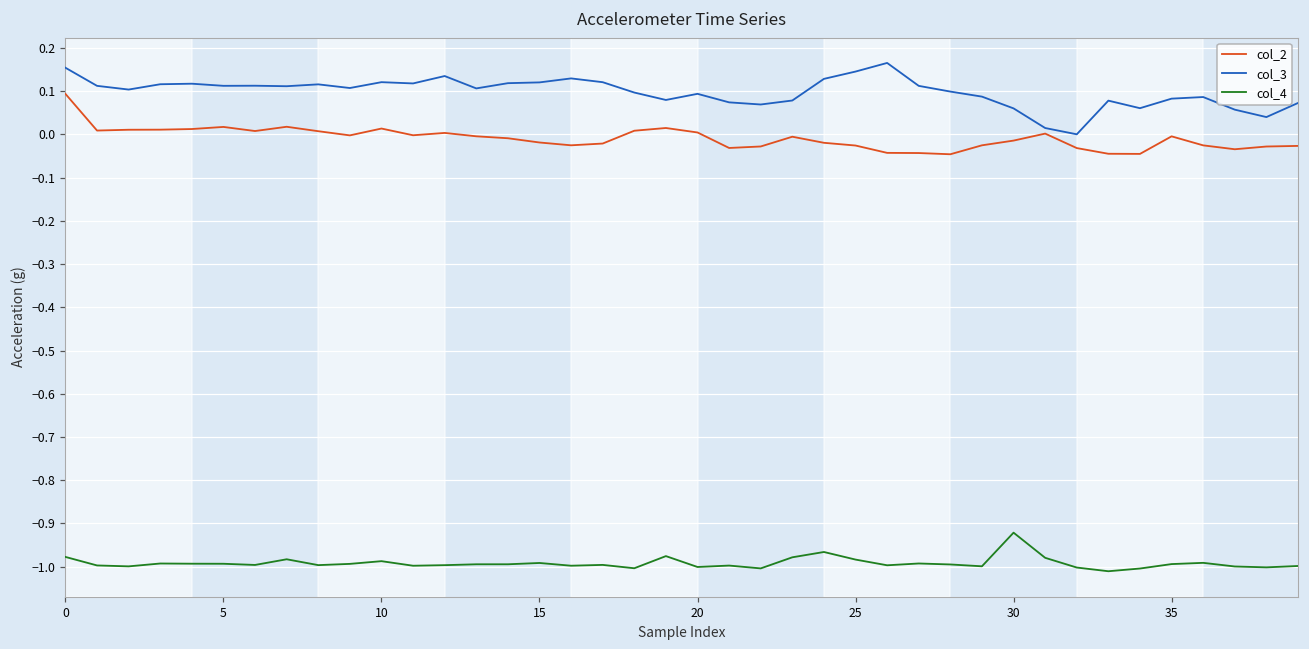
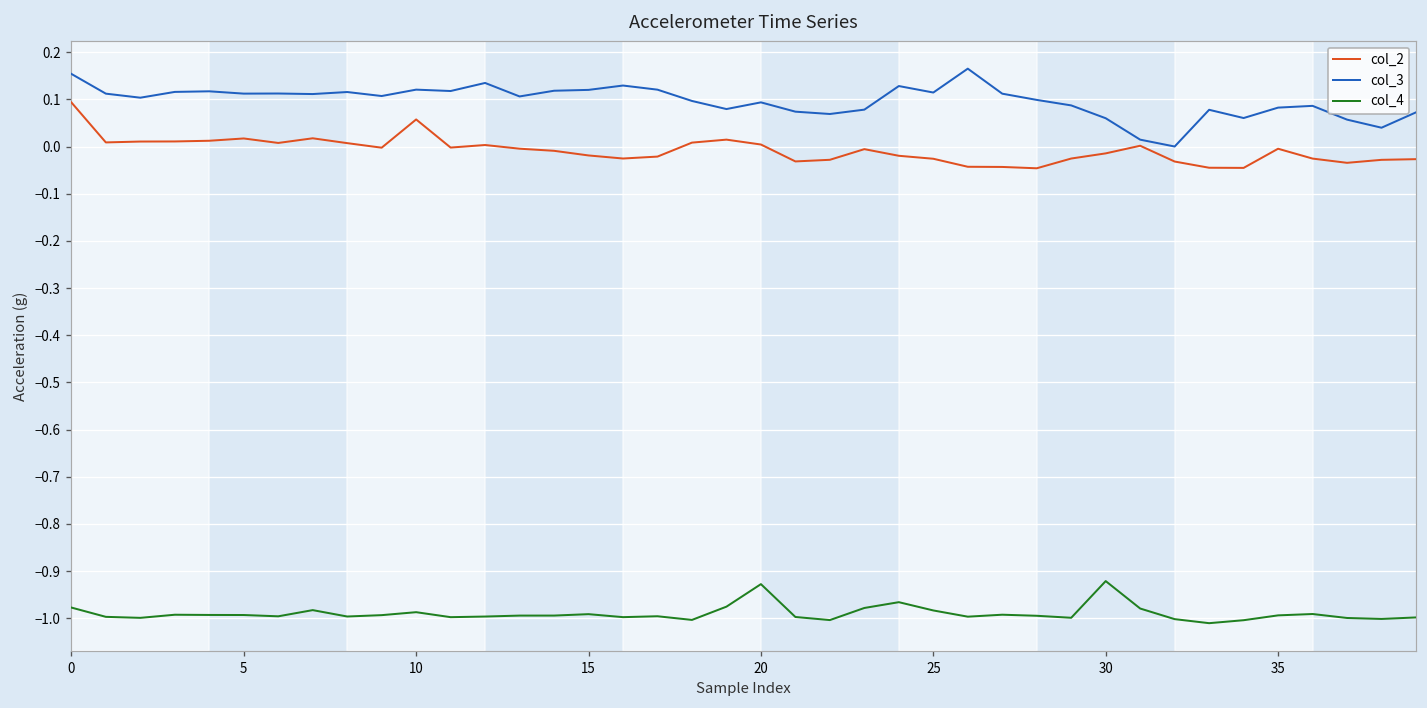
  {
    "col_2": {
      "0": 0.09,
      "5": 0.02,
-     "10": 0.01,
+     "10": 0.06,
      "15": -0.02,
      "20": 0.00,
      "25": -0.03,
      "30": -0.01,
      "35": 0.00
    },
    "col_3": {
      "0": 0.15,
      "5": 0.11,
      "10": 0.12,
      "15": 0.12,
      "20": 0.09,
-     "25": 0.15,
+     "25": 0.11,
      "30": 0.06,
      "35": 0.08
    },
    "col_4": {
      "0": -0.98,
      "5": -0.99,
      "10": -0.99,
      "15": -0.99,
-     "20": -1.00,
+     "20": -0.93,
      "25": -0.98,
      "30": -0.92,
      "35": -0.99
    }
  }
